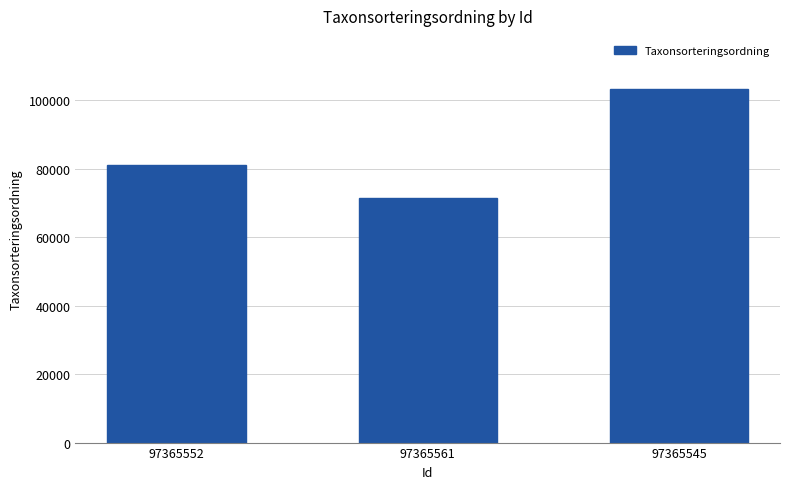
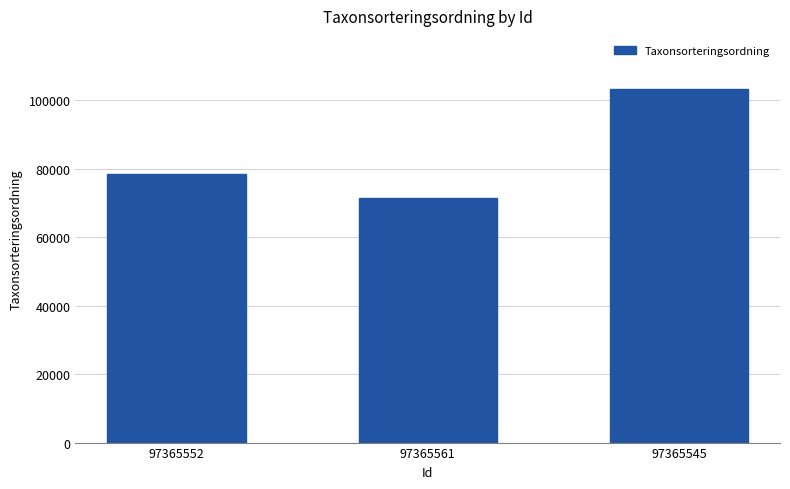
  {
-   "97365552": 81000,
+   "97365552": 79000,
    "97365561": 71000,
    "97365545": 103000
  }
